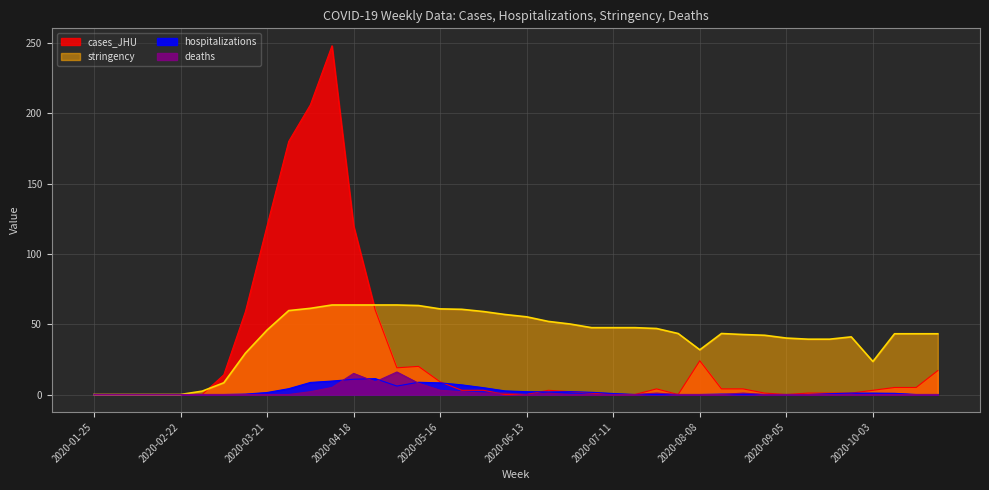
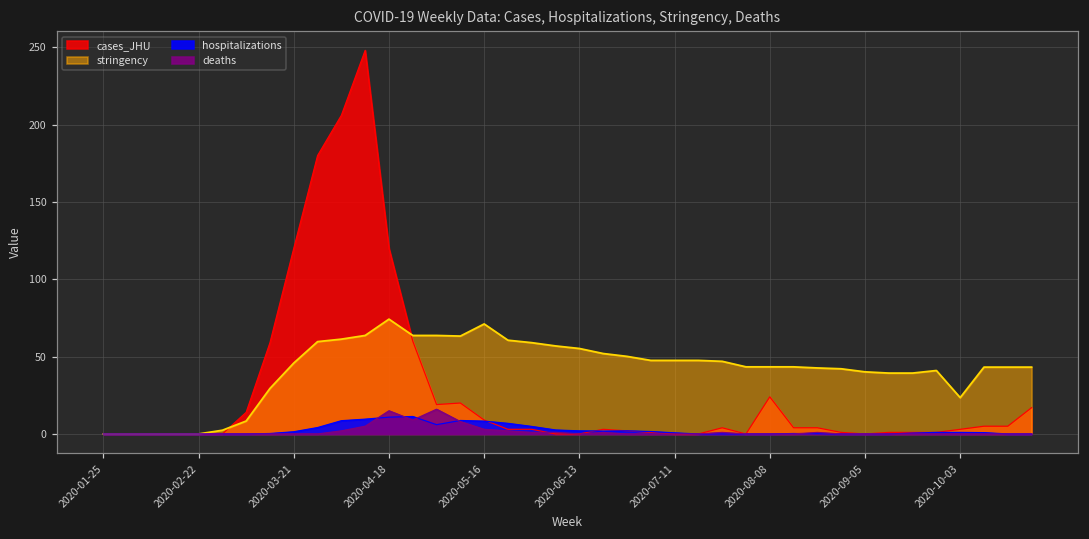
  {
    "cases_JHU": {
      "2020-03-21": 120,
      "2020-04-18": 120,
      "2020-08-08": 24,
      "2020-10-03": 3
    },
    "stringency": {
      "2020-03-21": 46,
-     "2020-04-18": 64,
-     "2020-05-16": 61,
+     "2020-04-18": 74,
+     "2020-05-16": 71,
      "2020-06-13": 55,
      "2020-07-11": 48,
-     "2020-08-08": 32,
+     "2020-08-08": 43,
      "2020-09-05": 40,
      "2020-10-03": 23
    },
    "hospitalizations": {
      "2020-04-18": 11,
      "2020-06-13": 2
    },
    "deaths": {
      "2020-04-18": 15,
      "2020-05-16": 3
    }
  }
